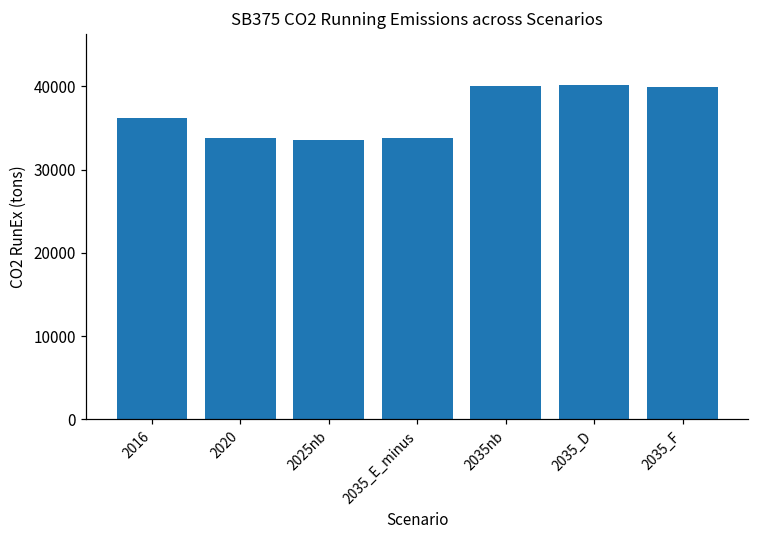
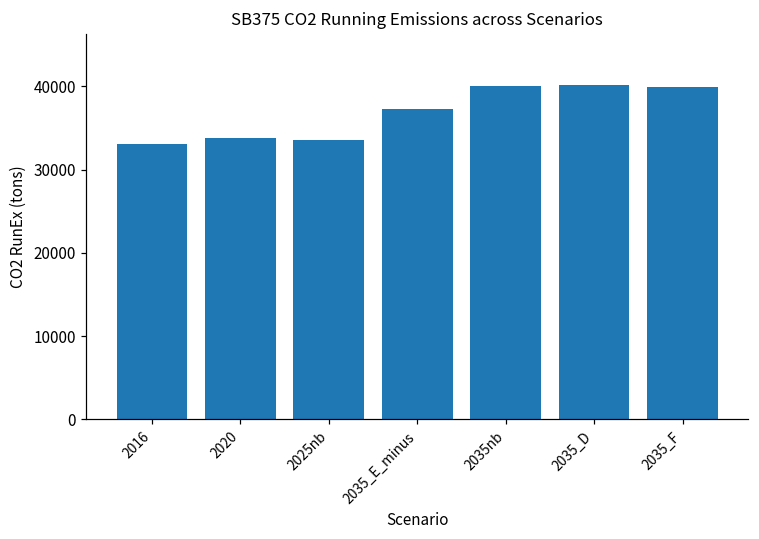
  {
-   "2016": 36000,
+   "2016": 33000,
    "2020": 34000,
    "2025nb": 34000,
-   "2035_E_minus": 34000,
+   "2035_E_minus": 37000,
    "2035nb": 40000,
    "2035_D": 40000,
    "2035_F": 40000
  }
